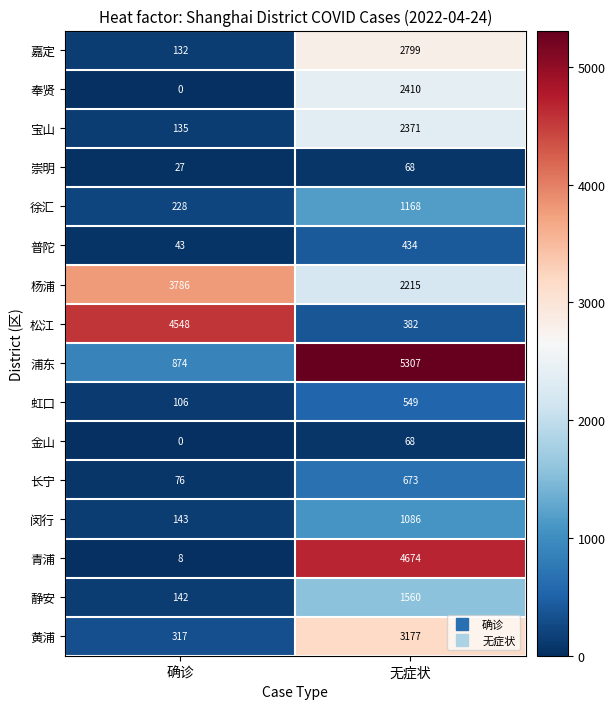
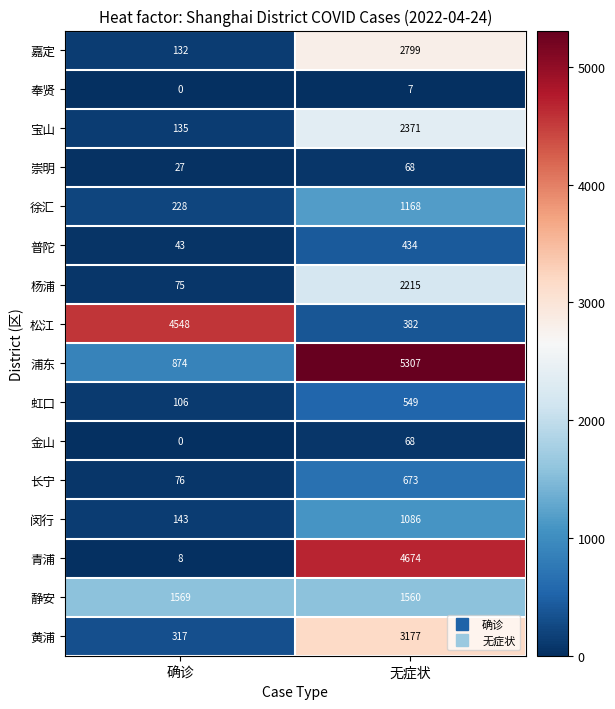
  {
    "嘉定": {
      "确诊": 132,
      "无症状": 2799
    },
    "奉贤": {
      "确诊": 0,
-     "无症状": 2410
+     "无症状": 7
    },
    "宝山": {
      "确诊": 135,
      "无症状": 2371
    },
    "崇明": {
      "确诊": 27,
      "无症状": 68
    },
    "徐汇": {
      "确诊": 228,
      "无症状": 1168
    },
    "普陀": {
      "确诊": 43,
      "无症状": 434
    },
    "杨浦": {
-     "确诊": 3786,
+     "确诊": 75,
      "无症状": 2215
    },
    "松江": {
      "确诊": 4548,
      "无症状": 382
    },
    "浦东": {
      "确诊": 874,
      "无症状": 5307
    },
    "虹口": {
      "确诊": 106,
      "无症状": 549
    },
    "金山": {
      "确诊": 0,
      "无症状": 68
    },
    "长宁": {
      "确诊": 76,
      "无症状": 673
    },
    "闵行": {
      "确诊": 143,
      "无症状": 1086
    },
    "青浦": {
      "确诊": 8,
      "无症状": 4674
    },
    "静安": {
-     "确诊": 142,
+     "确诊": 1569,
      "无症状": 1560
    },
    "黄浦": {
      "确诊": 317,
      "无症状": 3177
    }
  }
